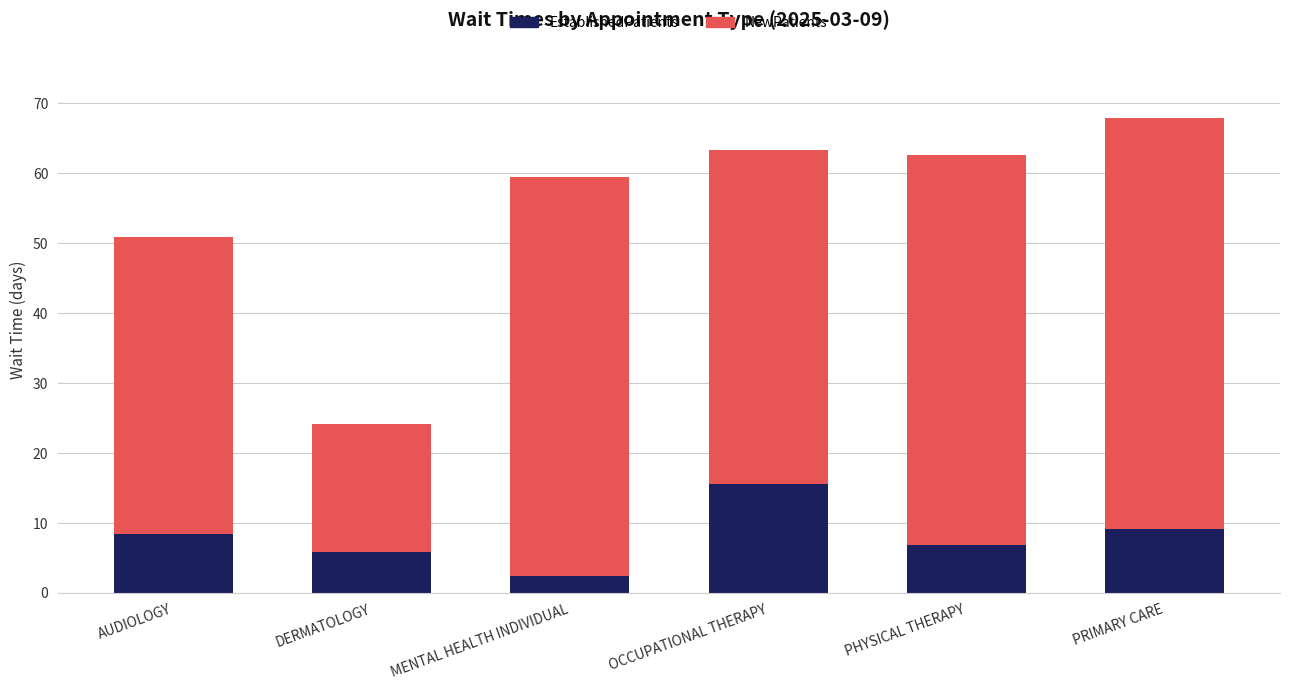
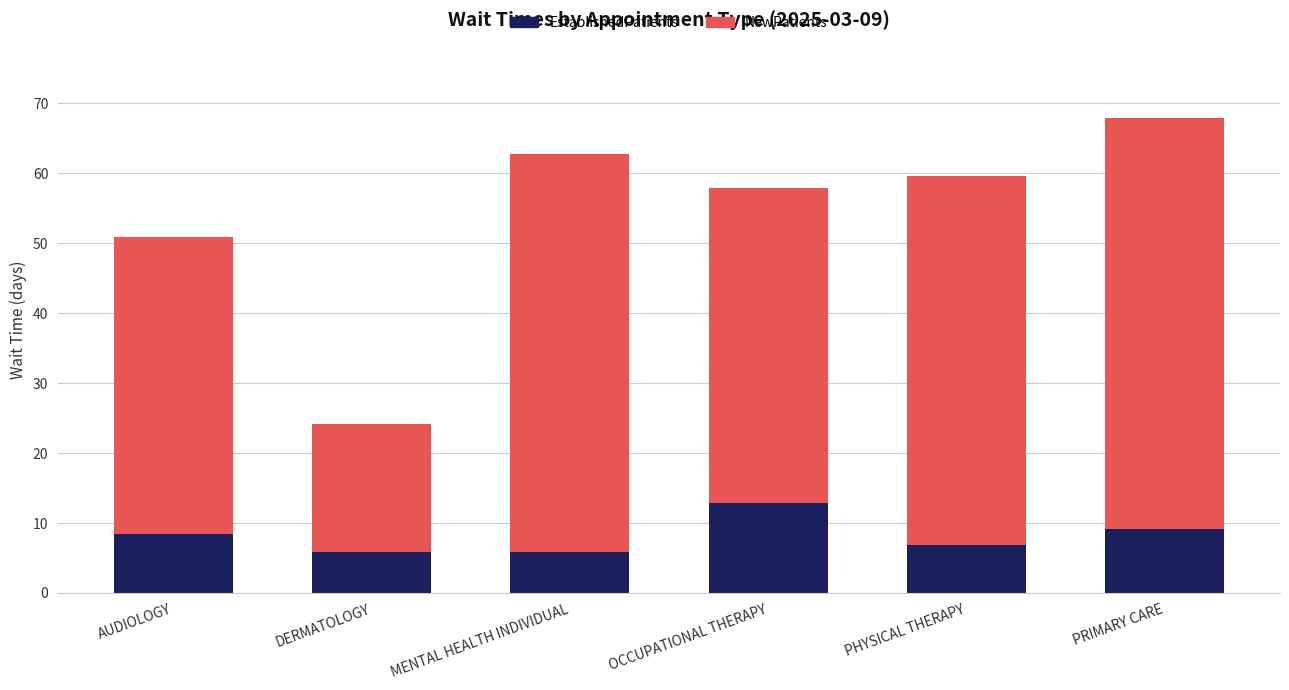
  {
    "EstablishedPatients": {
      "AUDIOLOGY": 8,
      "DERMATOLOGY": 6,
-     "MENTAL HEALTH INDIVIDUAL": 3,
-     "OCCUPATIONAL THERAPY": 16,
+     "MENTAL HEALTH INDIVIDUAL": 6,
+     "OCCUPATIONAL THERAPY": 13,
      "PHYSICAL THERAPY": 7,
      "PRIMARY CARE": 9
    },
    "NewPatients": {
      "AUDIOLOGY": 43,
      "DERMATOLOGY": 18,
      "MENTAL HEALTH INDIVIDUAL": 57,
-     "OCCUPATIONAL THERAPY": 48,
-     "PHYSICAL THERAPY": 56,
+     "OCCUPATIONAL THERAPY": 45,
+     "PHYSICAL THERAPY": 53,
      "PRIMARY CARE": 59
    }
  }
